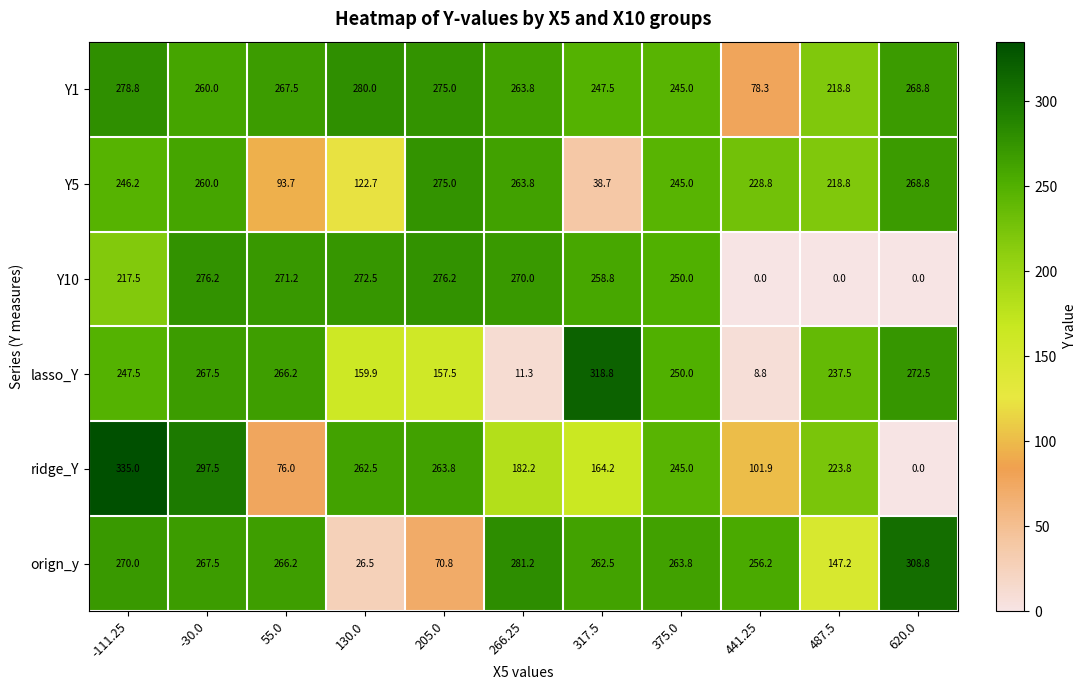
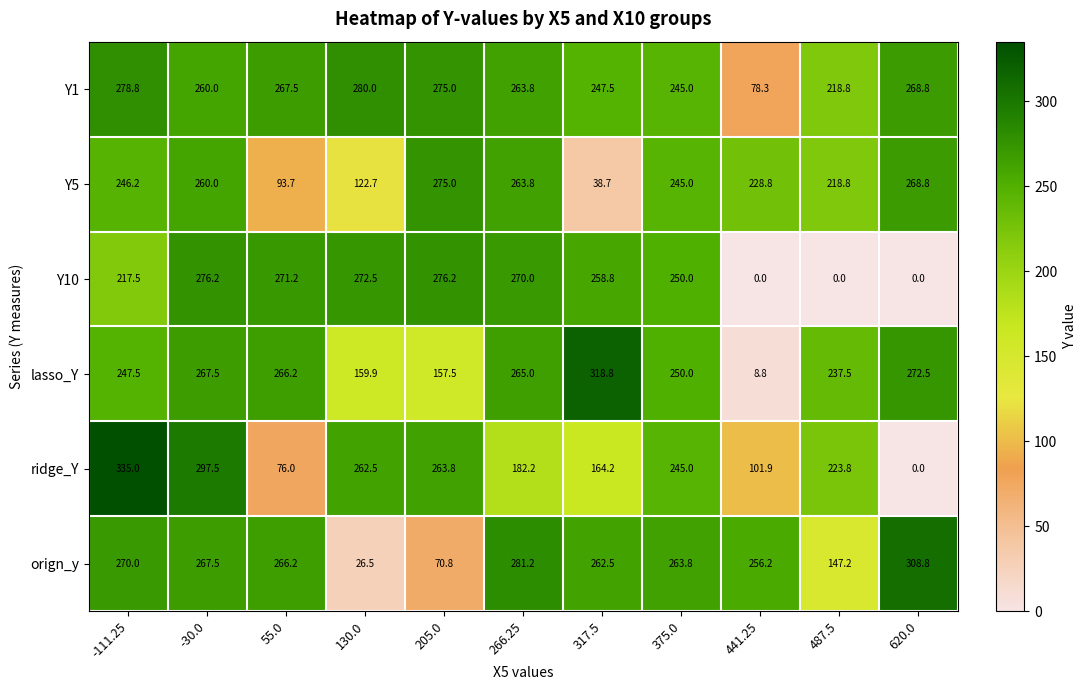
  {
    "Y1": {
      "-111.25": 278.8,
      "-30.0": 260.0,
      "55.0": 267.5,
      "130.0": 280.0,
      "205.0": 275.0,
      "266.25": 263.8,
      "317.5": 247.5,
      "375.0": 245.0,
      "441.25": 78.3,
      "487.5": 218.8,
      "620.0": 268.8
    },
    "Y5": {
      "-111.25": 246.2,
      "-30.0": 260.0,
      "55.0": 93.7,
      "130.0": 122.7,
      "205.0": 275.0,
      "266.25": 263.8,
      "317.5": 38.7,
      "375.0": 245.0,
      "441.25": 228.8,
      "487.5": 218.8,
      "620.0": 268.8
    },
    "Y10": {
      "-111.25": 217.5,
      "-30.0": 276.2,
      "55.0": 271.2,
      "130.0": 272.5,
      "205.0": 276.2,
      "266.25": 270.0,
      "317.5": 258.8,
      "375.0": 250.0,
      "441.25": 0.0,
      "487.5": 0.0,
      "620.0": 0.0
    },
    "lasso_Y": {
      "-111.25": 247.5,
      "-30.0": 267.5,
      "55.0": 266.2,
      "130.0": 159.9,
      "205.0": 157.5,
-     "266.25": 11.3,
+     "266.25": 265.0,
      "317.5": 318.8,
      "375.0": 250.0,
      "441.25": 8.8,
      "487.5": 237.5,
      "620.0": 272.5
    },
    "ridge_Y": {
      "-111.25": 335.0,
      "-30.0": 297.5,
      "55.0": 76.0,
      "130.0": 262.5,
      "205.0": 263.8,
      "266.25": 182.2,
      "317.5": 164.2,
      "375.0": 245.0,
      "441.25": 101.9,
      "487.5": 223.8,
      "620.0": 0.0
    },
    "orign_y": {
      "-111.25": 270.0,
      "-30.0": 267.5,
      "55.0": 266.2,
      "130.0": 26.5,
      "205.0": 70.8,
      "266.25": 281.2,
      "317.5": 262.5,
      "375.0": 263.8,
      "441.25": 256.2,
      "487.5": 147.2,
      "620.0": 308.8
    }
  }
